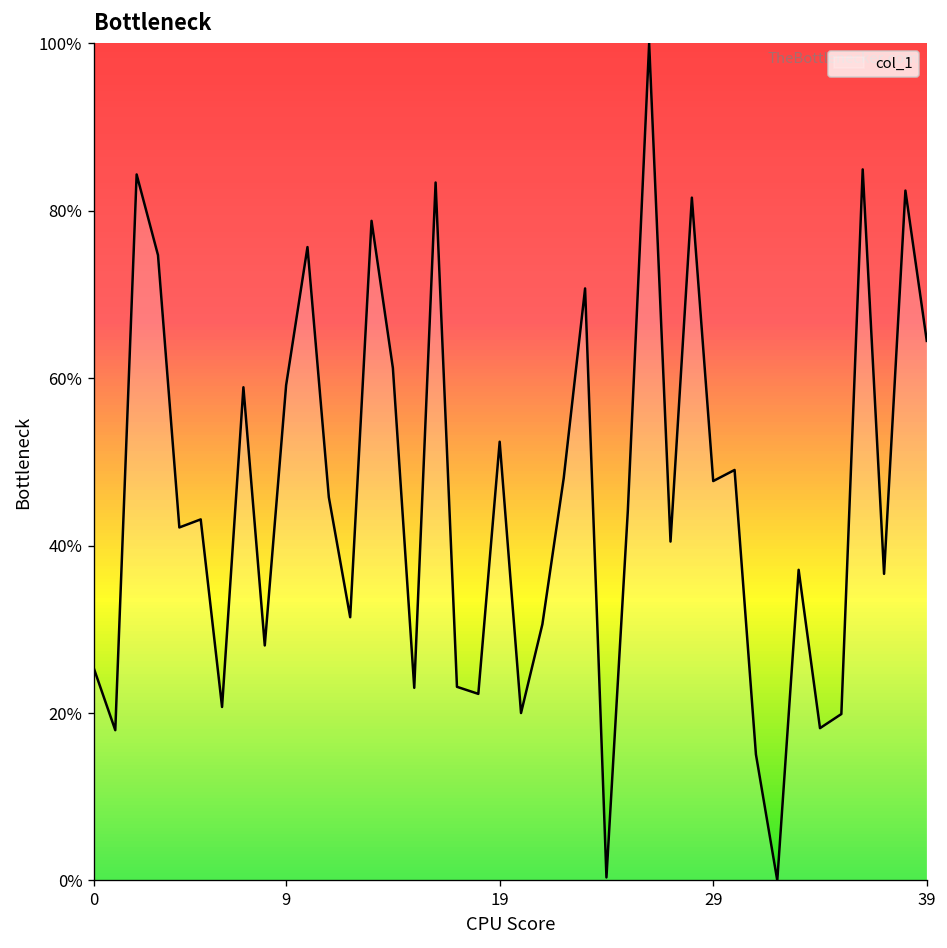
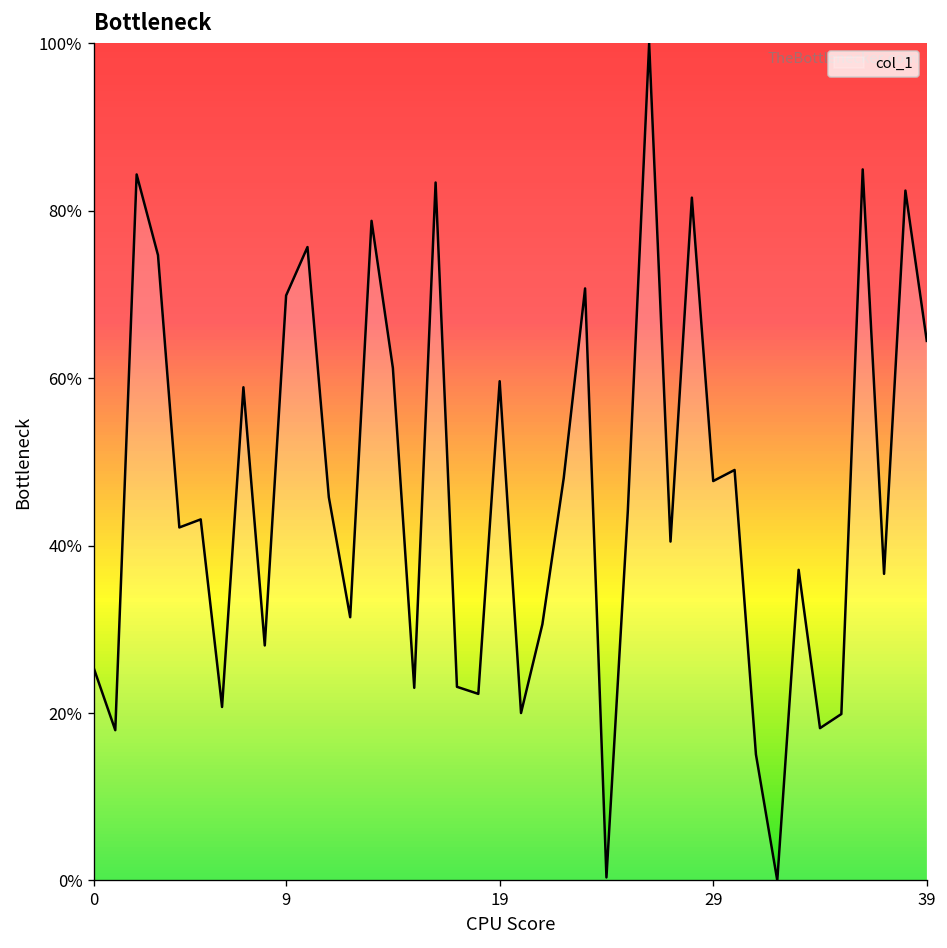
  {
    "0": "25%",
-   "9": "59%",
-   "19": "52%",
+   "9": "70%",
+   "19": "60%",
    "29": "48%",
    "39": "64%"
  }
